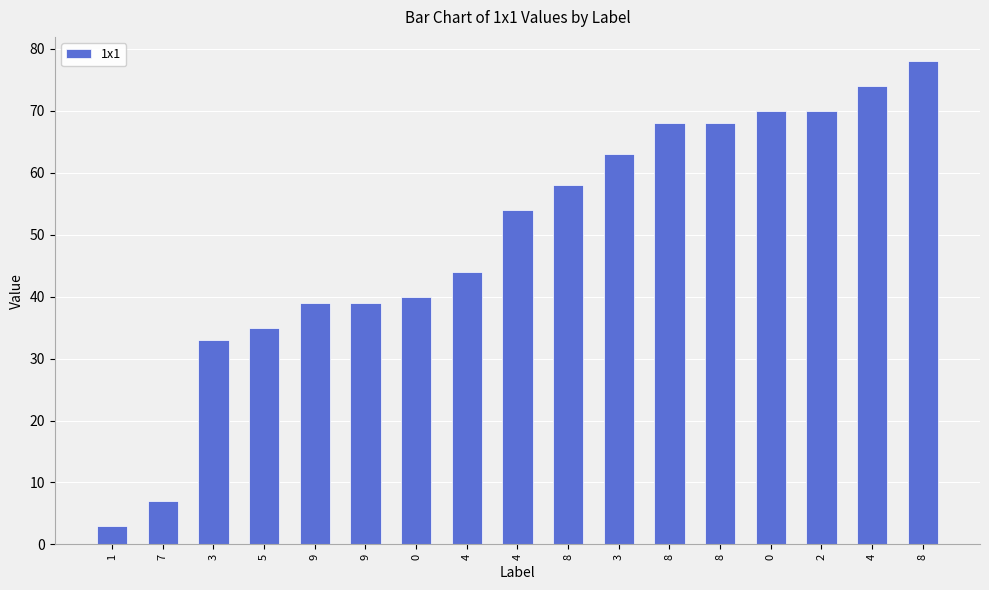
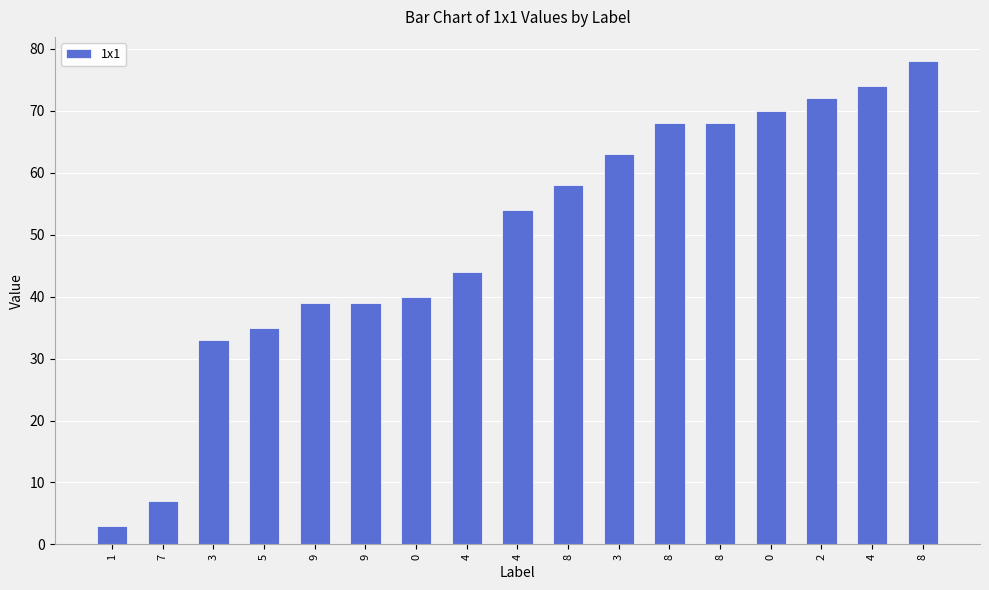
  {
    "1": 3,
    "7": 7,
    "5": 35,
-   "2": 70
+   "2": 72
  }
